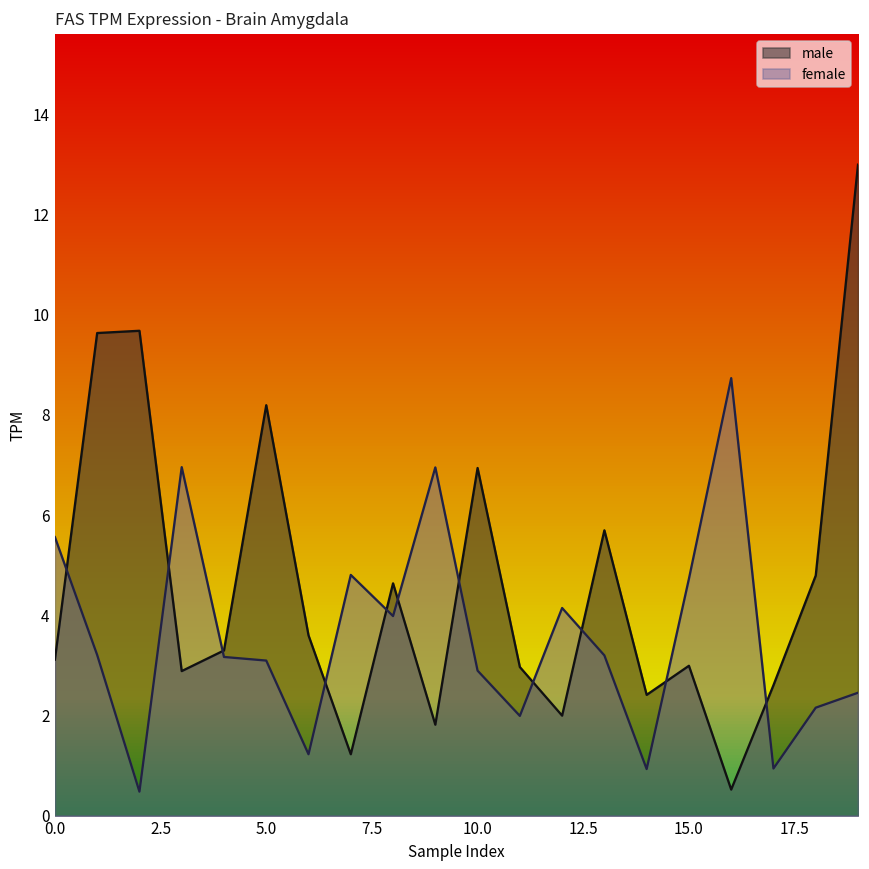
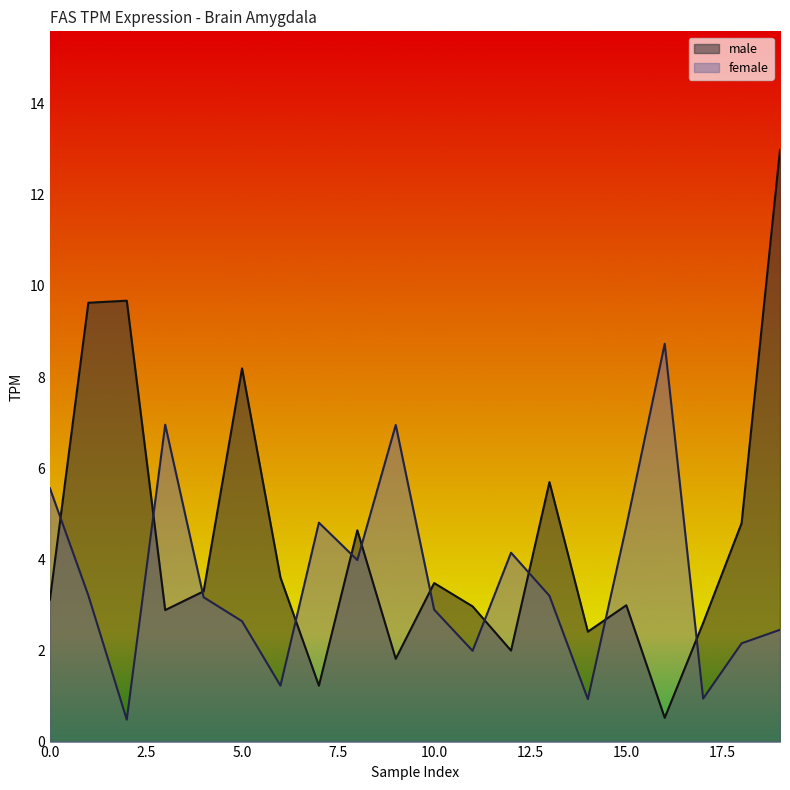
  {
    "male": {
      "0.0": 3.1,
      "5.0": 8.2,
-     "10.0": 6.9,
+     "10.0": 3.5,
      "15.0": 3.0
    },
    "female": {
      "0.0": 5.6,
-     "5.0": 3.1,
+     "5.0": 2.6,
      "10.0": 2.9,
      "15.0": 4.7
    }
  }
